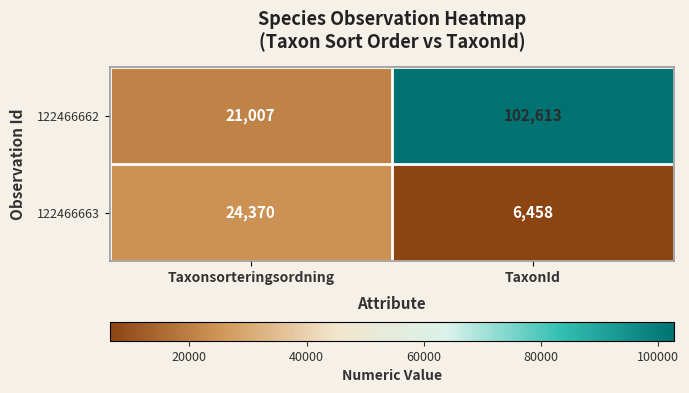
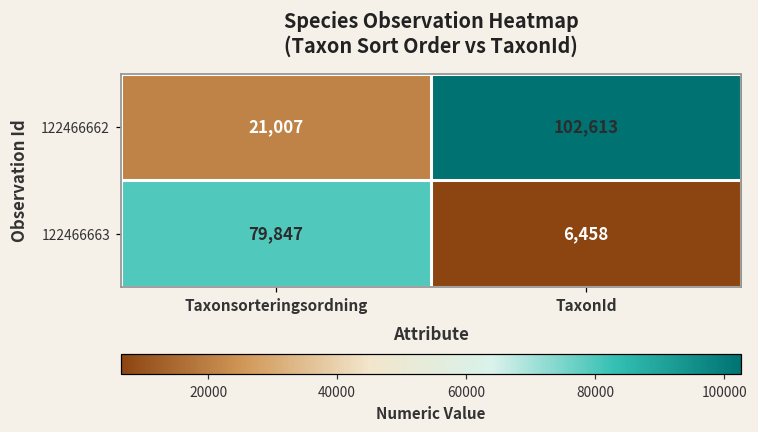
  {
    "122466662": {
      "Taxonsorteringsordning": "21,007",
      "TaxonId": "102,613"
    },
    "122466663": {
-     "Taxonsorteringsordning": "24,370",
+     "Taxonsorteringsordning": "79,847",
      "TaxonId": "6,458"
    }
  }
